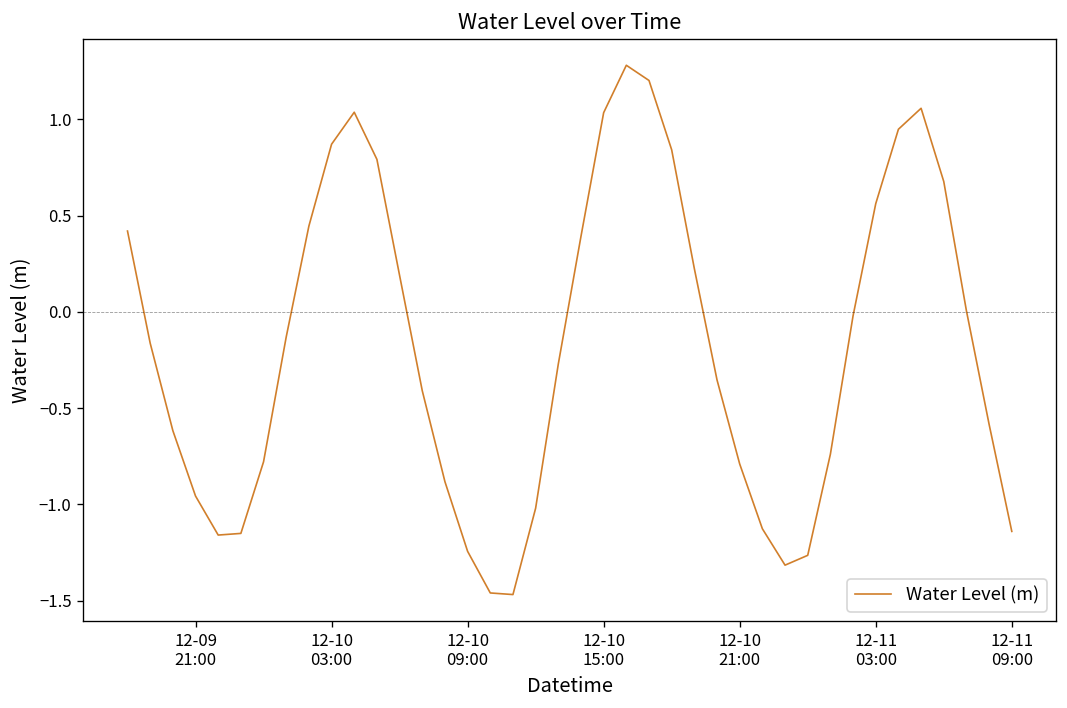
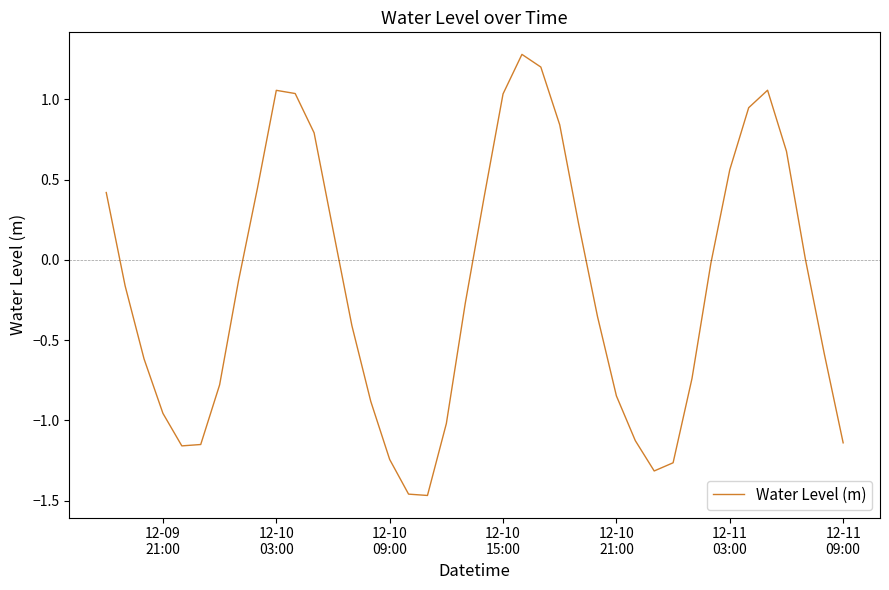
  {
    "12-09 21:00": -0.96,
-   "12-10 03:00": 0.87,
+   "12-10 03:00": 1.06,
    "12-10 09:00": -1.24,
    "12-10 15:00": 1.03,
-   "12-10 21:00": -0.79,
+   "12-10 21:00": -0.85,
    "12-11 03:00": 0.56,
    "12-11 09:00": -1.14
  }
